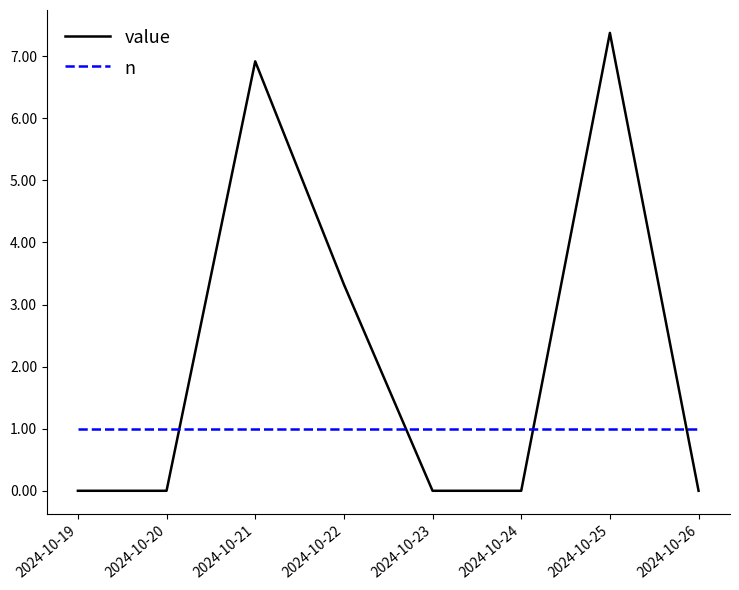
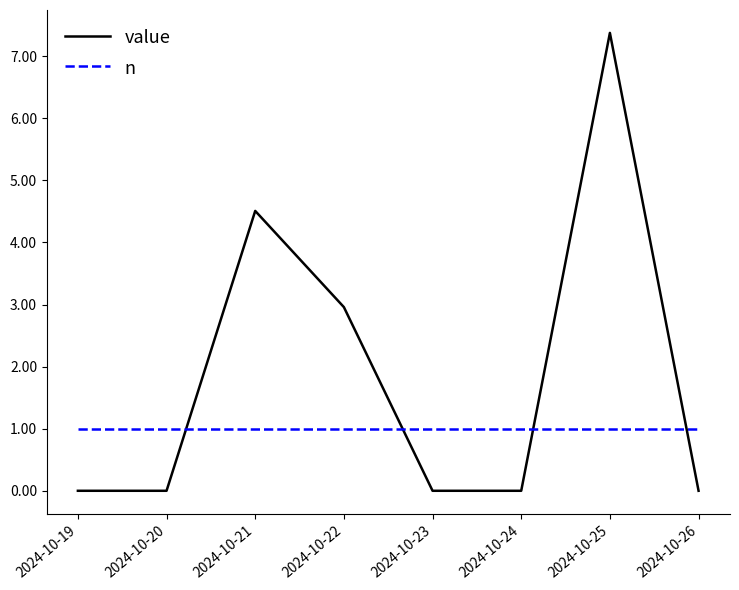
  {
    "value": {
      "2024-10-19": 0.0,
      "2024-10-20": 0.0,
-     "2024-10-21": 6.9,
-     "2024-10-22": 3.3,
+     "2024-10-21": 4.5,
+     "2024-10-22": 3.0,
      "2024-10-23": 0.0,
      "2024-10-24": 0.0,
      "2024-10-25": 7.4,
      "2024-10-26": 0.0
    },
    "n": {
      "2024-10-19": 1.0,
      "2024-10-20": 1.0,
      "2024-10-21": 1.0,
      "2024-10-22": 1.0,
      "2024-10-23": 1.0,
      "2024-10-24": 1.0,
      "2024-10-25": 1.0,
      "2024-10-26": 1.0
    }
  }
